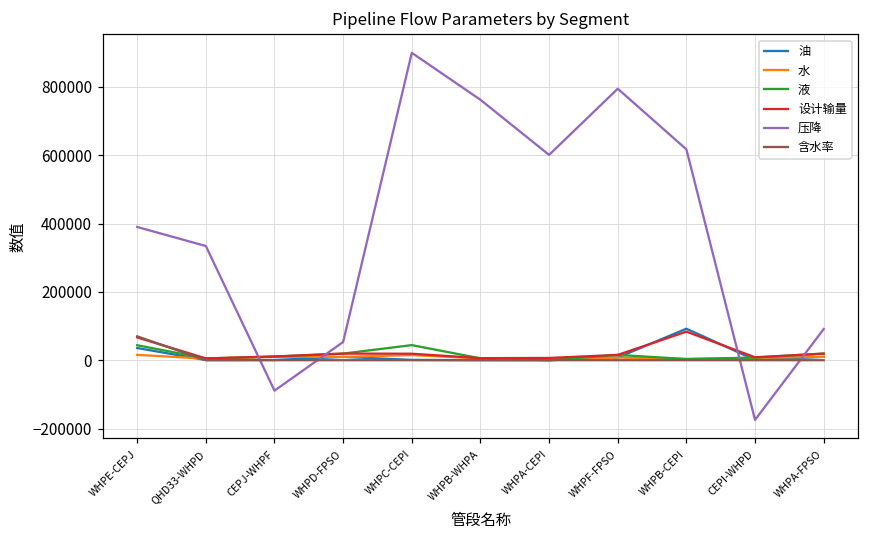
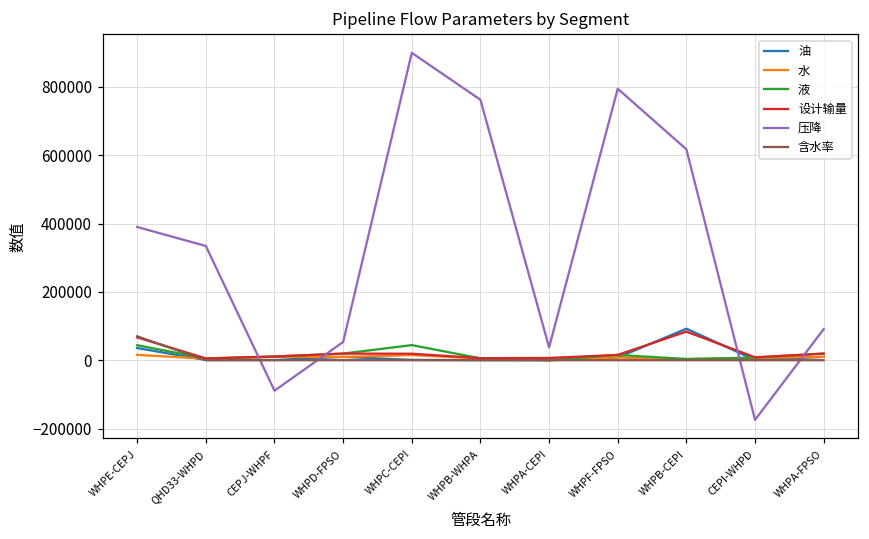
  {
    "油": {
      "WHPE-CEPJ": 40000,
      "WHPB-CEPI": 90000
    },
    "水": {
      "WHPE-CEPJ": 20000
    },
    "液": {
      "WHPE-CEPJ": 40000,
      "WHPC-CEPI": 40000
    },
    "设计输量": {
      "WHPB-CEPI": 80000
    },
    "压降": {
      "WHPE-CEPJ": 390000,
      "QHD33-WHPD": 330000,
      "CEPJ-WHPF": -90000,
      "WHPD-FPSO": 50000,
      "WHPC-CEPI": 900000,
      "WHPB-WHPA": 760000,
-     "WHPA-CEPI": 600000,
+     "WHPA-CEPI": 40000,
      "WHPF-FPSO": 790000,
      "WHPB-CEPI": 620000,
      "CEPI-WHPD": -170000,
      "WHPA-FPSO": 90000
    },
    "含水率": {
      "WHPD-FPSO": 0,
      "WHPA-FPSO": 0
    }
  }
